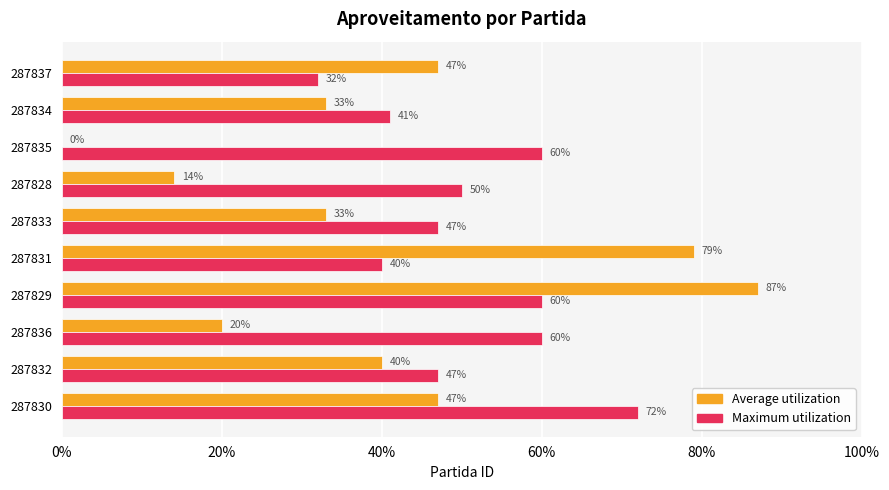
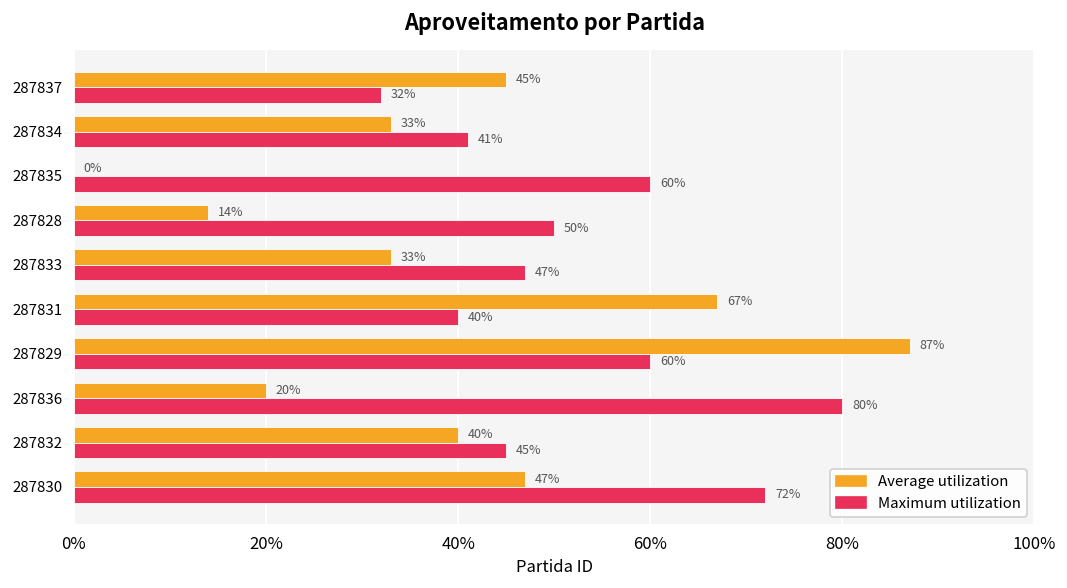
  {
    "Average utilization": {
-     "287837": "47%",
+     "287837": "45%",
      "287834": "33%",
      "287835": "0%",
      "287828": "14%",
      "287833": "33%",
-     "287831": "79%",
+     "287831": "67%",
      "287829": "87%",
      "287836": "20%",
      "287832": "40%",
      "287830": "47%"
    },
    "Maximum utilization": {
      "287837": "32%",
      "287834": "41%",
      "287835": "60%",
      "287828": "50%",
      "287833": "47%",
      "287831": "40%",
      "287829": "60%",
-     "287836": "60%",
-     "287832": "47%",
+     "287836": "80%",
+     "287832": "45%",
      "287830": "72%"
    }
  }
